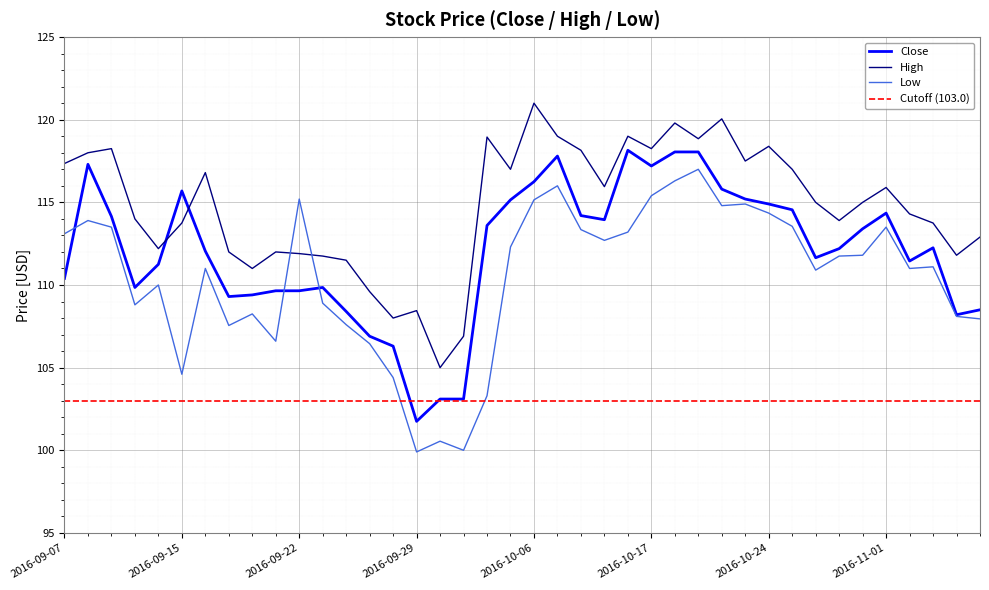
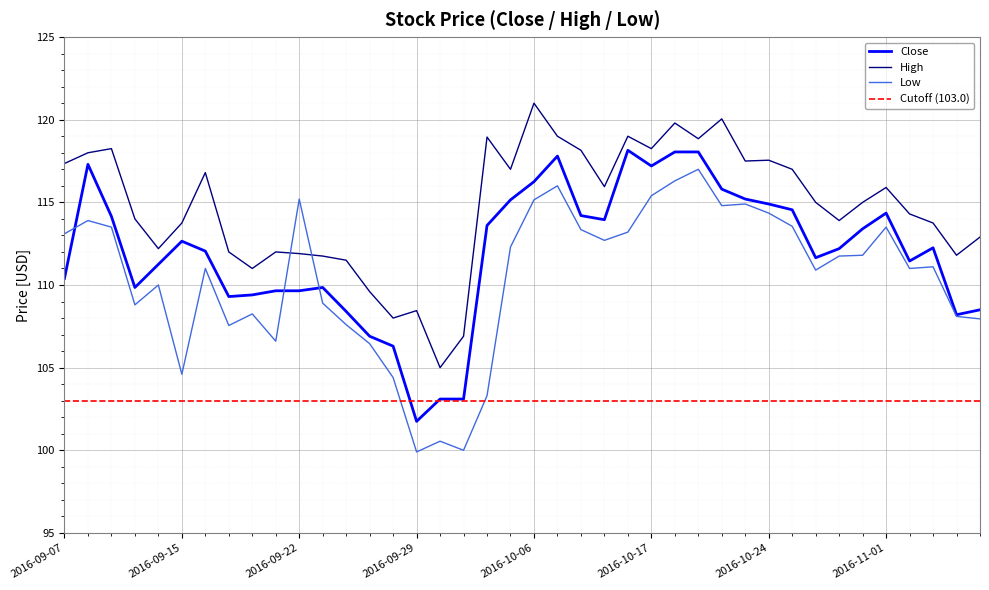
  {
    "Close": {
      "2016-09-07": 110.4,
-     "2016-09-15": 115.7,
+     "2016-09-15": 112.7,
      "2016-09-22": 109.7,
      "2016-09-29": 101.8,
      "2016-10-06": 116.3,
      "2016-10-17": 117.2,
      "2016-10-24": 114.9,
      "2016-11-01": 114.4
    },
    "High": {
      "2016-09-07": 117.4,
      "2016-09-15": 113.8,
      "2016-09-22": 111.9,
      "2016-09-29": 108.5,
      "2016-10-06": 121.0,
      "2016-10-17": 118.3,
-     "2016-10-24": 118.4,
+     "2016-10-24": 117.6,
      "2016-11-01": 115.9
    },
    "Low": {
      "2016-09-07": 113.1,
      "2016-09-15": 104.6,
      "2016-09-22": 115.2,
      "2016-09-29": 99.9,
      "2016-10-06": 115.2,
      "2016-10-17": 115.4,
      "2016-10-24": 114.4,
      "2016-11-01": 113.5
    }
  }
